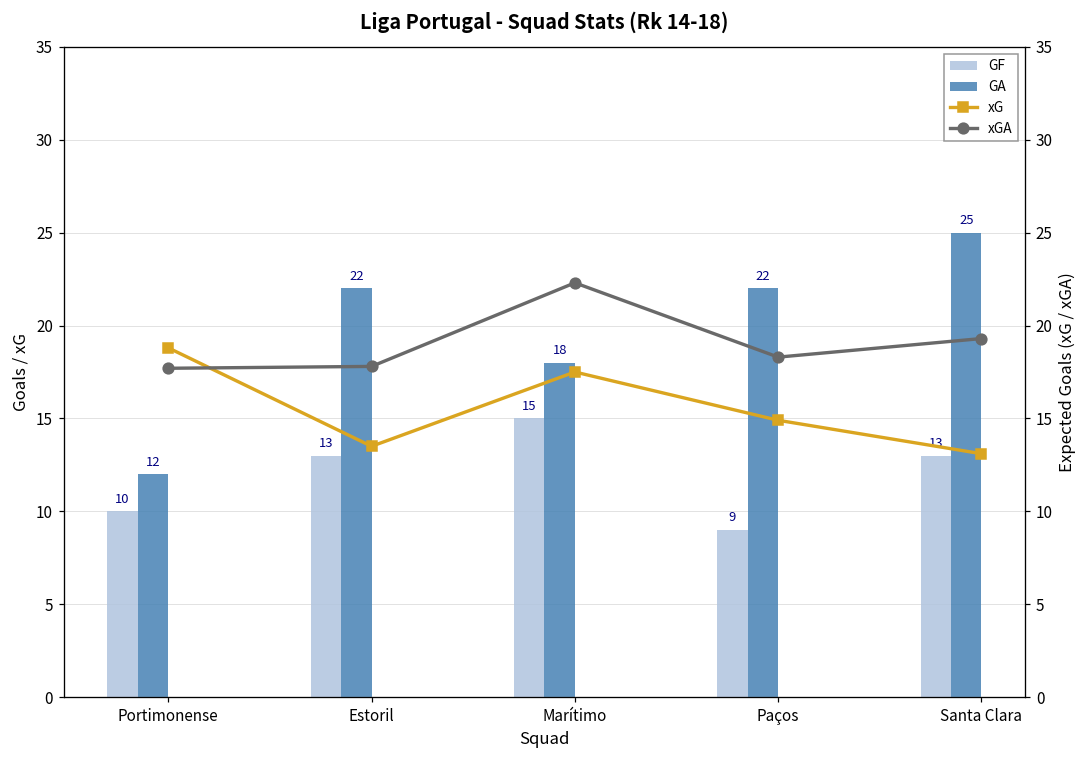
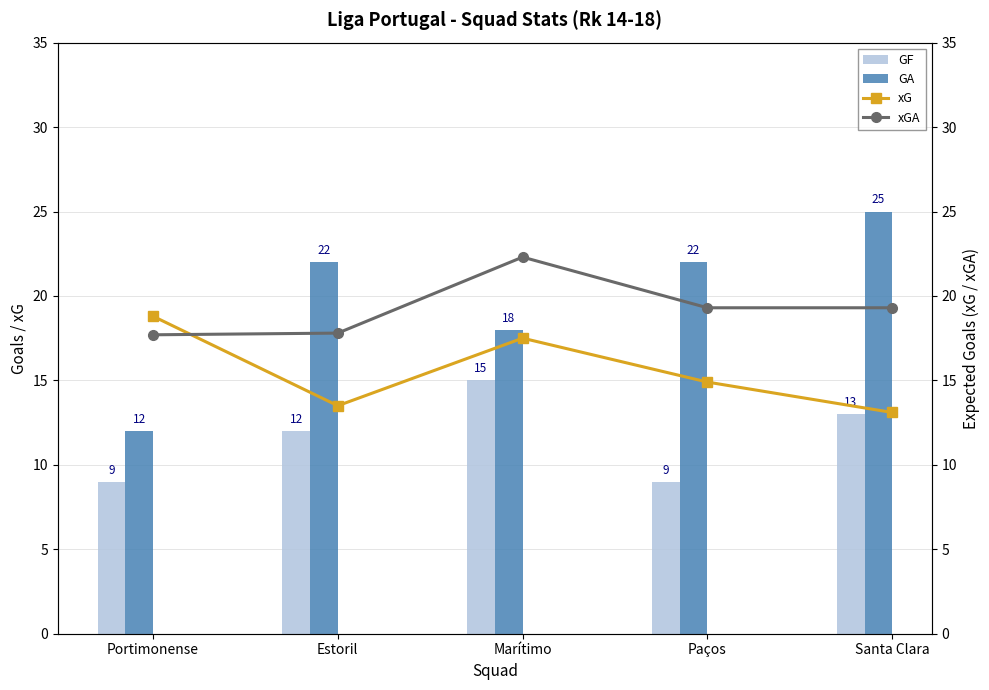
  {
    "GF": {
-     "Portimonense": 10,
-     "Estoril": 13,
+     "Portimonense": 9,
+     "Estoril": 12,
      "Marítimo": 15,
      "Paços": 9,
      "Santa Clara": 13
    },
    "GA": {
      "Portimonense": 12,
      "Estoril": 22,
      "Marítimo": 18,
      "Paços": 22,
      "Santa Clara": 25
    },
    "xG": {
      "Portimonense": 18.8,
      "Estoril": 13.5,
      "Paços": 14.9,
      "Santa Clara": 13.1
    },
    "xGA": {
      "Portimonense": 17.7,
      "Estoril": 17.8,
      "Marítimo": 22.3,
-     "Paços": 18.3,
+     "Paços": 19.3,
      "Santa Clara": 19.3
    }
  }
